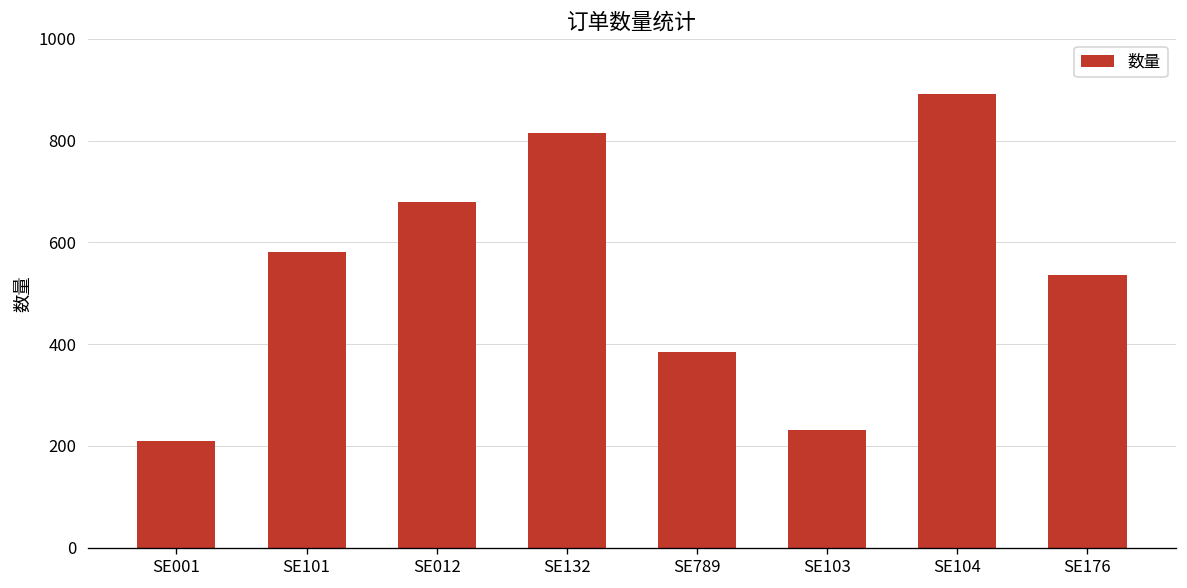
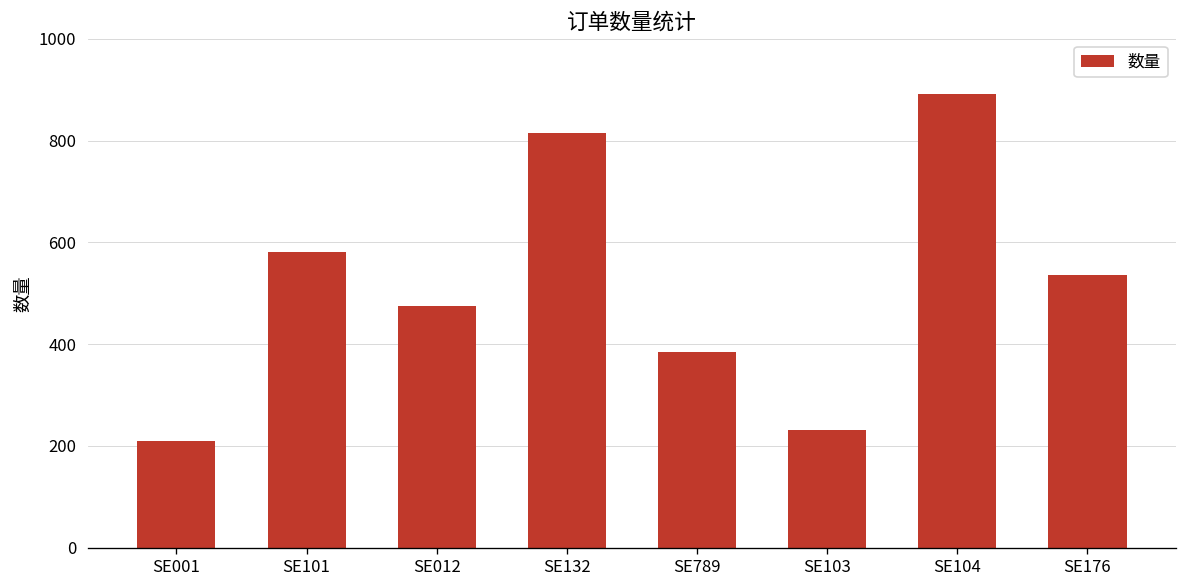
  {
    "SE001": 210,
    "SE101": 580,
-   "SE012": 680,
+   "SE012": 470,
    "SE132": 820,
    "SE789": 390,
    "SE103": 230,
    "SE104": 890,
    "SE176": 540
  }
